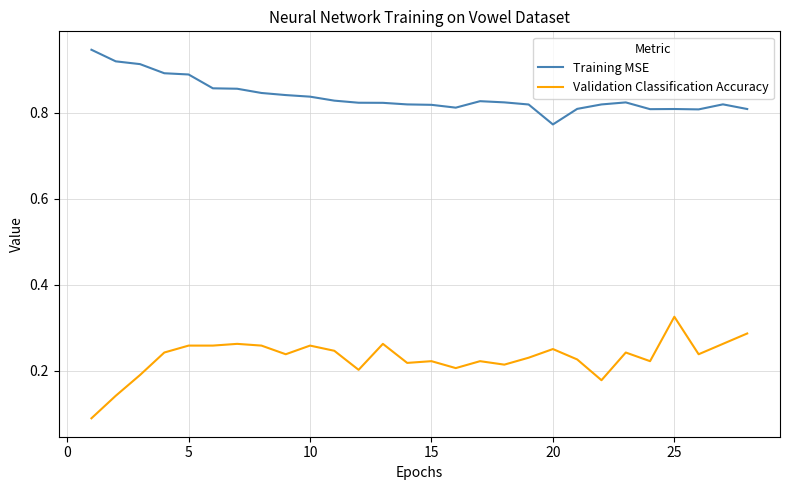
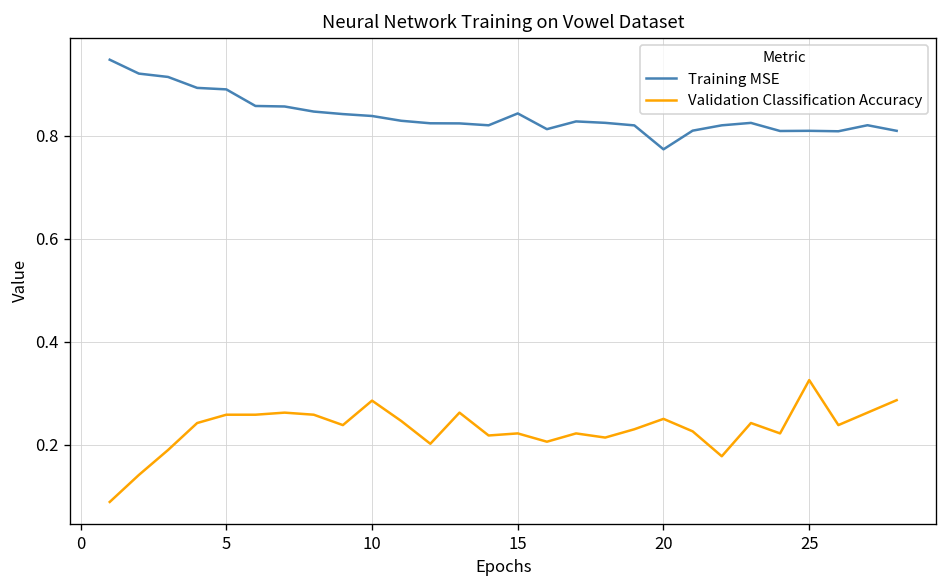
  {
    "Training MSE": {
      "5": 0.89,
      "10": 0.84,
-     "15": 0.82,
+     "15": 0.84,
      "20": 0.77,
      "25": 0.81
    },
    "Validation Classification Accuracy": {
      "5": 0.26,
-     "10": 0.26,
+     "10": 0.29,
      "15": 0.22,
      "20": 0.25,
      "25": 0.33
    }
  }
